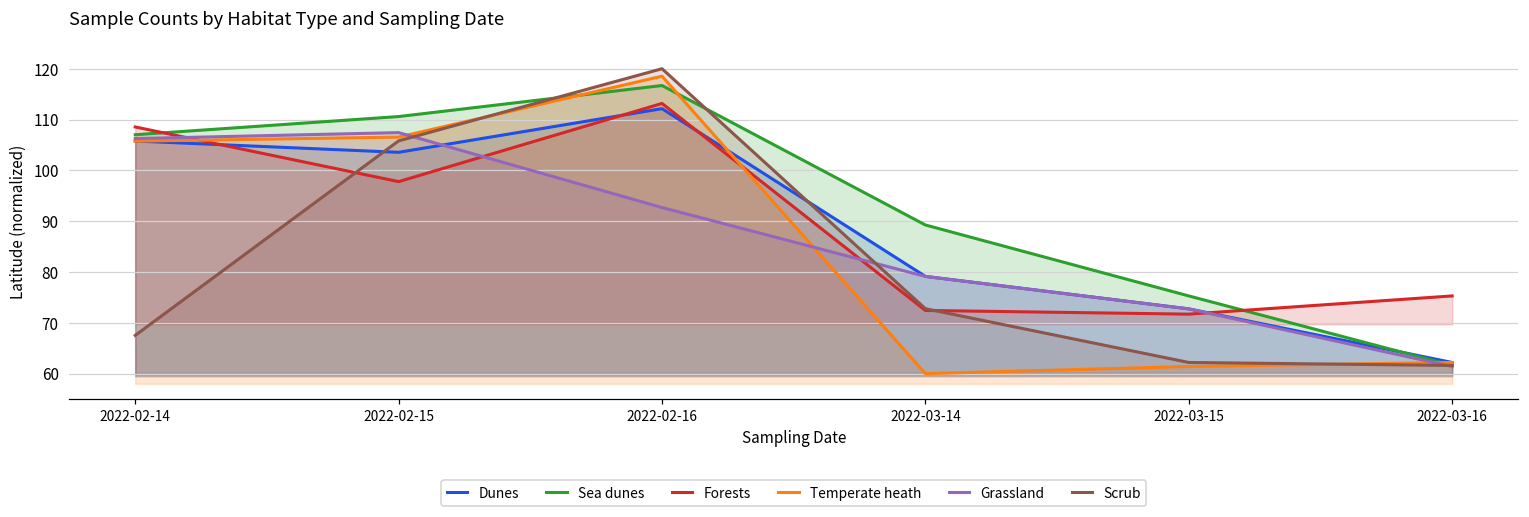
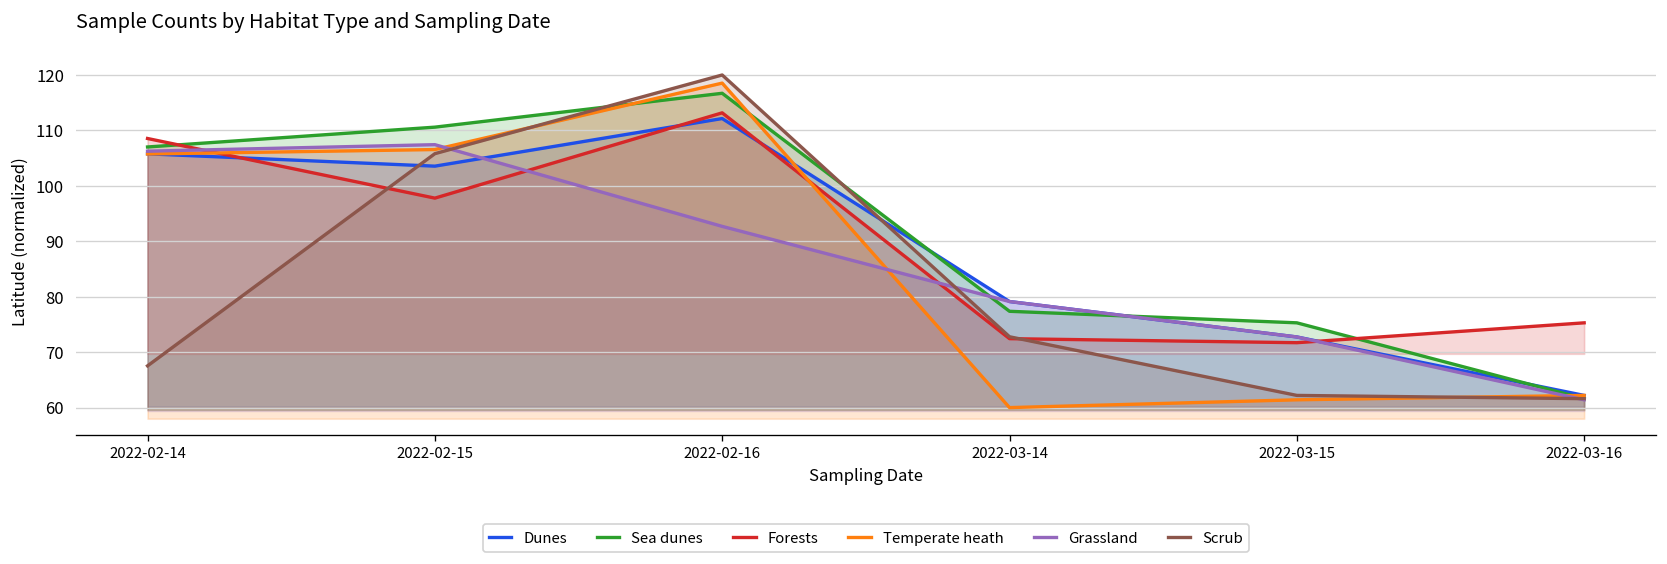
  {
    "Dunes": {
      "2022-02-15": 104,
      "2022-02-16": 112
    },
    "Sea dunes": {
      "2022-02-14": 107,
      "2022-02-15": 111,
      "2022-02-16": 117,
-     "2022-03-14": 89,
+     "2022-03-14": 77,
      "2022-03-15": 75
    },
    "Forests": {
      "2022-02-14": 109,
      "2022-02-15": 98,
      "2022-02-16": 113,
      "2022-03-15": 72,
      "2022-03-16": 75
    },
    "Temperate heath": {
      "2022-02-15": 107,
      "2022-02-16": 119,
      "2022-03-14": 60,
      "2022-03-15": 61
    },
    "Grassland": {
      "2022-02-15": 107,
      "2022-02-16": 93
    },
    "Scrub": {
      "2022-02-14": 68,
      "2022-02-15": 106,
      "2022-02-16": 120,
      "2022-03-15": 62
    }
  }
